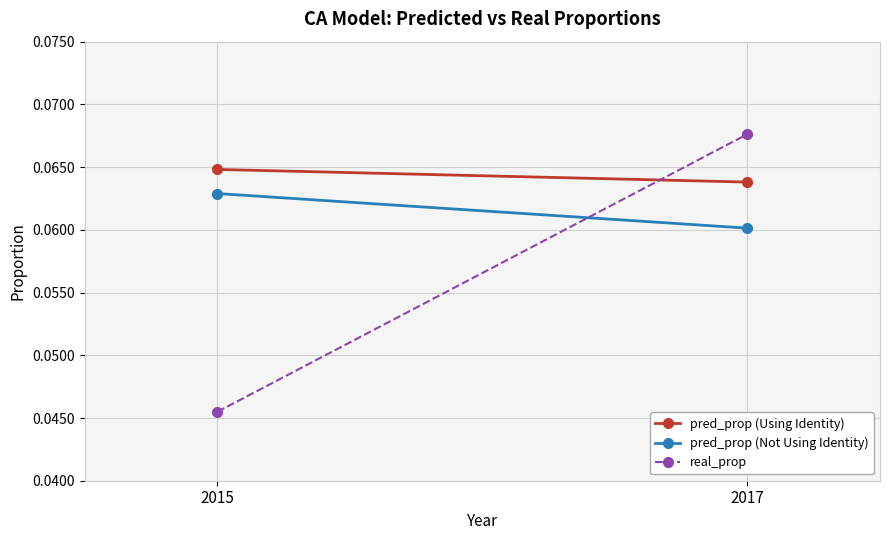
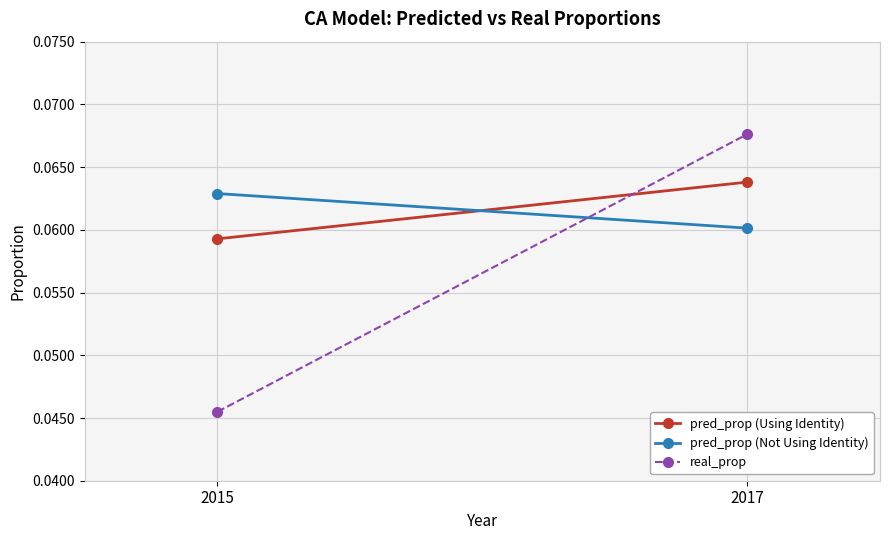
  {
    "pred_prop (Using Identity)": {
-     "2015": 0.0648,
+     "2015": 0.0593,
      "2017": 0.0638
    },
    "pred_prop (Not Using Identity)": {
      "2015": 0.0629,
      "2017": 0.0601
    },
    "real_prop": {
      "2015": 0.0455,
      "2017": 0.0676
    }
  }
